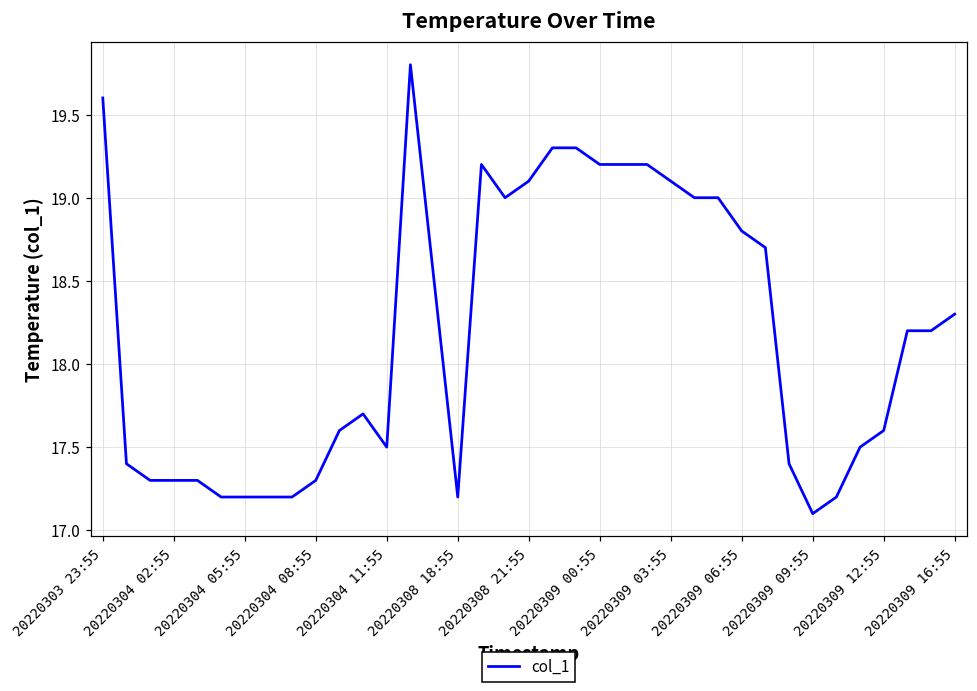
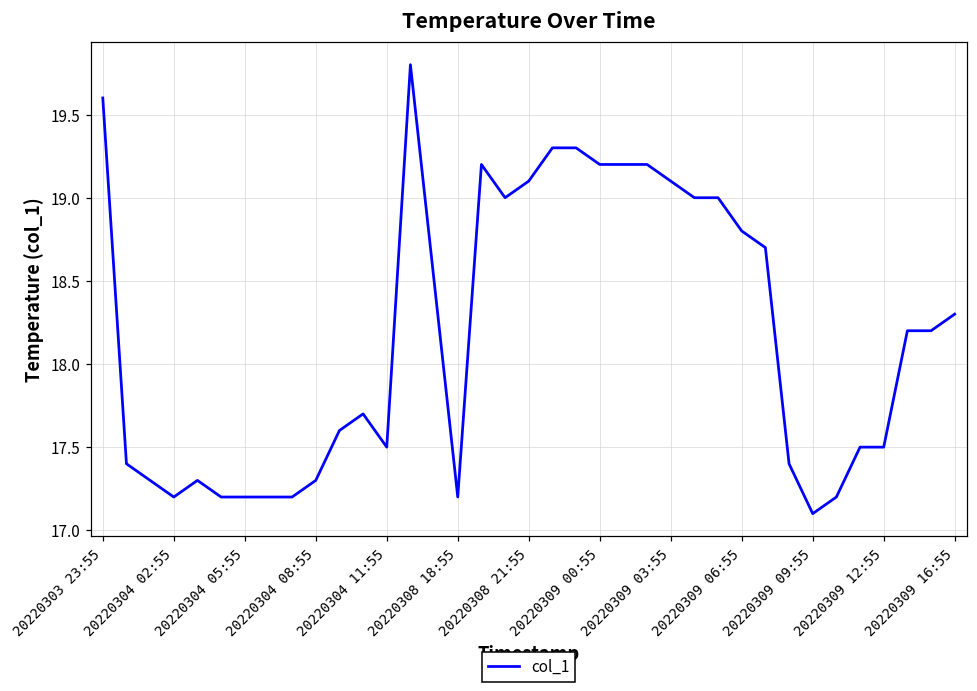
  {
    "20220303 23:55": 19.6,
-   "20220304 02:55": 17.3,
+   "20220304 02:55": 17.2,
    "20220304 05:55": 17.2,
    "20220304 08:55": 17.3,
    "20220304 11:55": 17.5,
    "20220308 18:55": 17.2,
    "20220308 21:55": 19.1,
    "20220309 00:55": 19.2,
    "20220309 03:55": 19.1,
    "20220309 06:55": 18.8,
    "20220309 09:55": 17.1,
-   "20220309 12:55": 17.6,
+   "20220309 12:55": 17.5,
    "20220309 16:55": 18.3
  }
